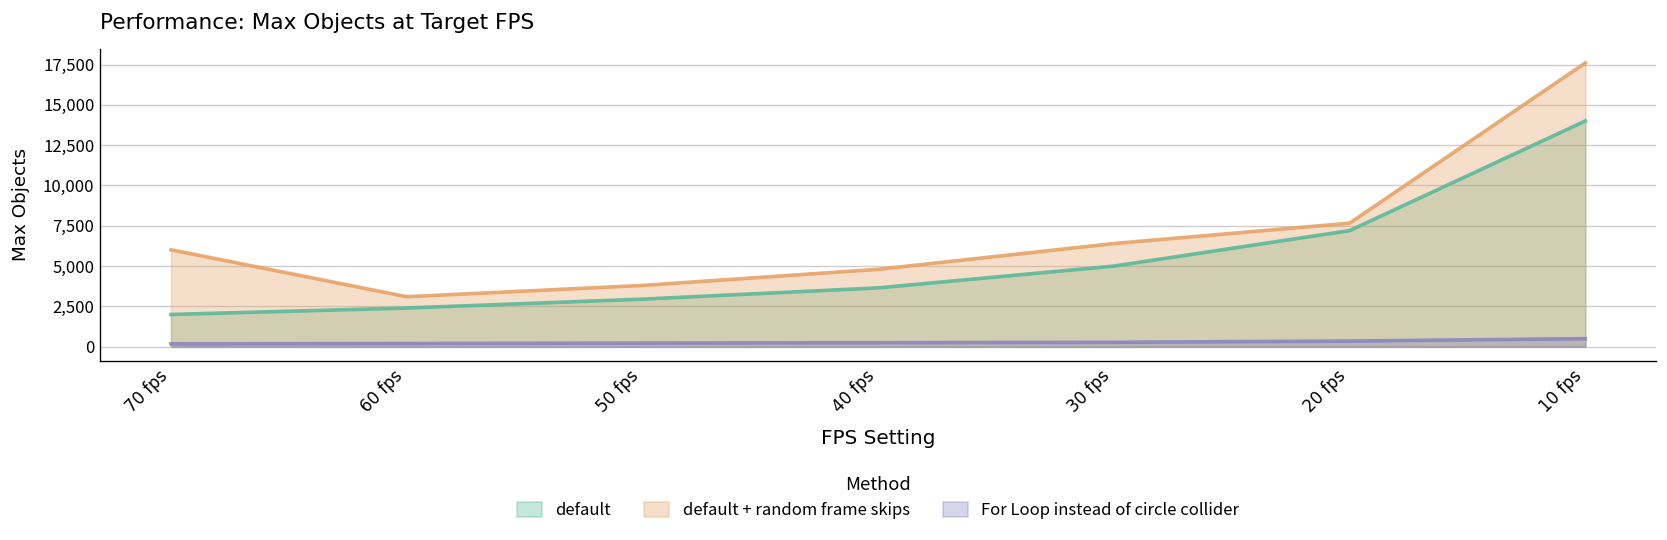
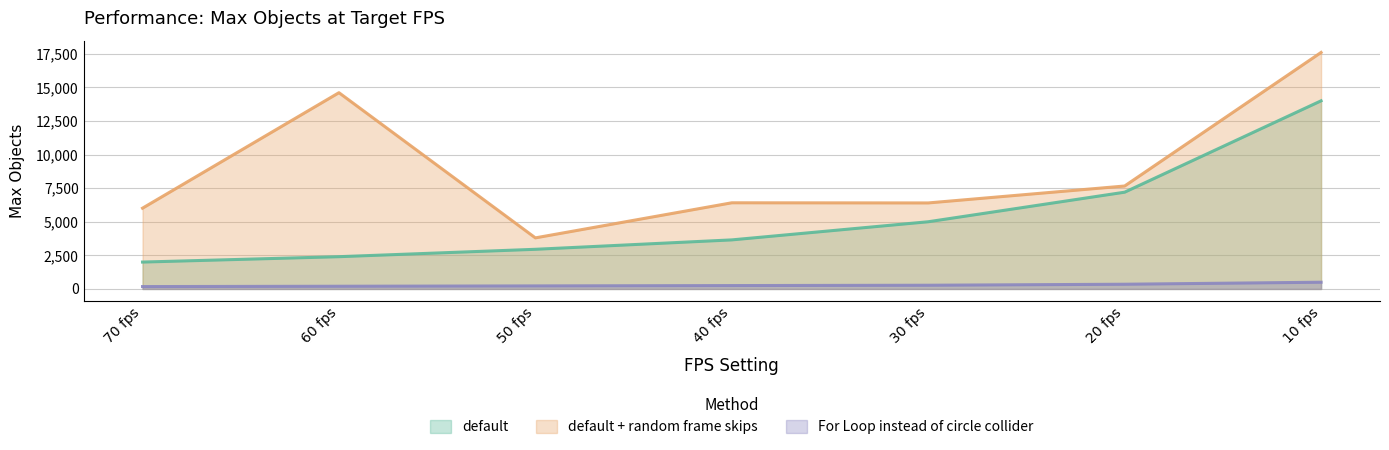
  {
    "default + random frame skips": {
      "70 fps": "6,000",
-     "60 fps": "3,100",
+     "60 fps": "14,600",
      "50 fps": "3,800",
-     "40 fps": "4,800",
+     "40 fps": "6,400",
      "30 fps": "6,400",
      "20 fps": "7,700",
      "10 fps": "17,600"
    }
  }
